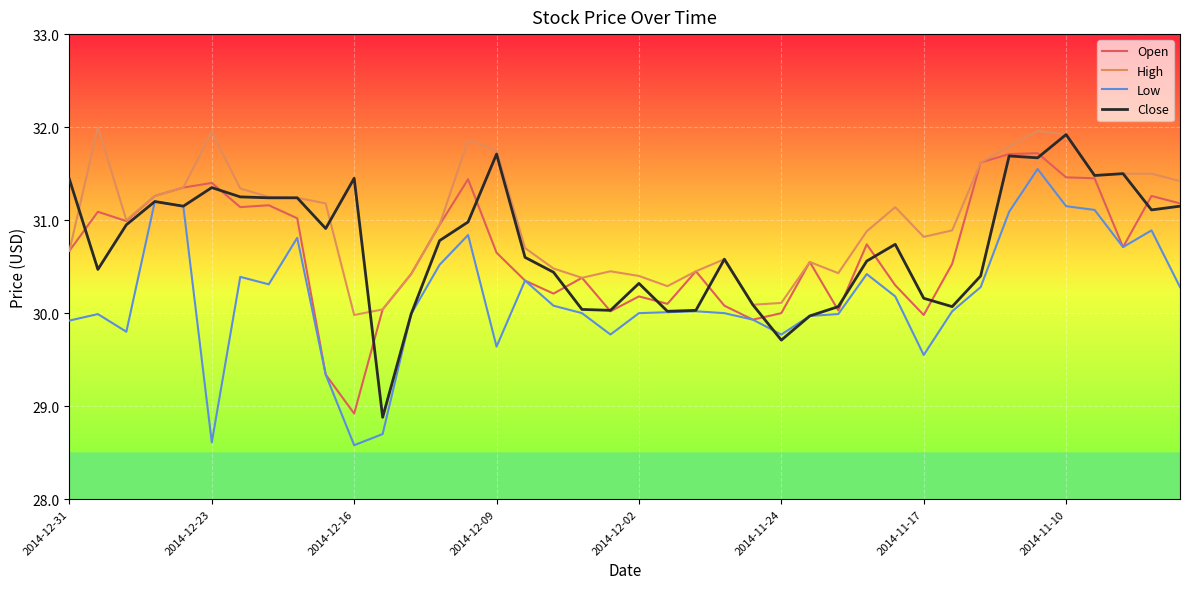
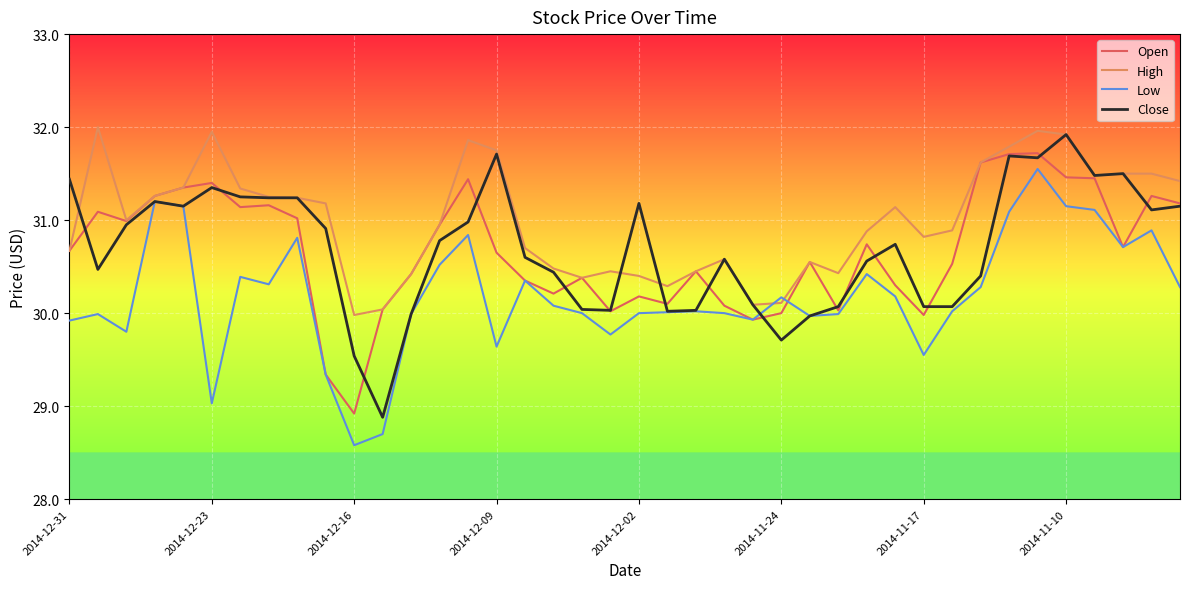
  {
    "Low": {
      "2014-12-31": 29.9,
-     "2014-12-23": 28.6,
+     "2014-12-23": 29.0,
      "2014-12-16": 28.6,
      "2014-12-09": 29.6,
      "2014-12-02": 30.0,
-     "2014-11-24": 29.8,
+     "2014-11-24": 30.2,
      "2014-11-17": 29.6,
      "2014-11-10": 31.2
    },
    "Close": {
      "2014-12-31": 31.4,
      "2014-12-23": 31.4,
-     "2014-12-16": 31.5,
+     "2014-12-16": 29.5,
      "2014-12-09": 31.7,
-     "2014-12-02": 30.3,
+     "2014-12-02": 31.2,
      "2014-11-24": 29.7,
-     "2014-11-17": 30.2
+     "2014-11-17": 30.1
    }
  }
